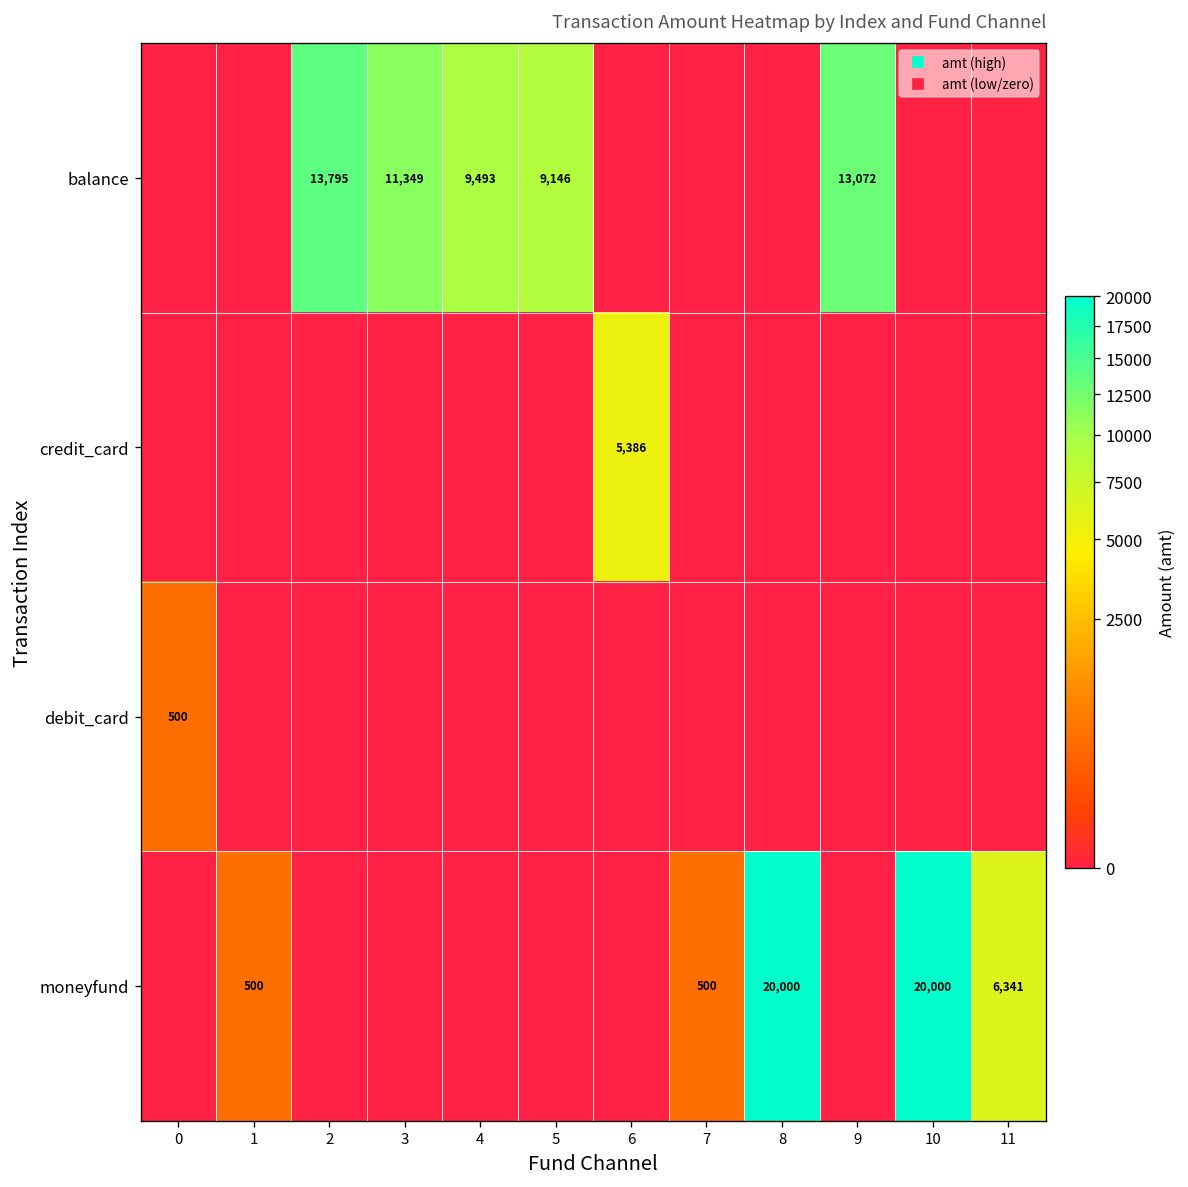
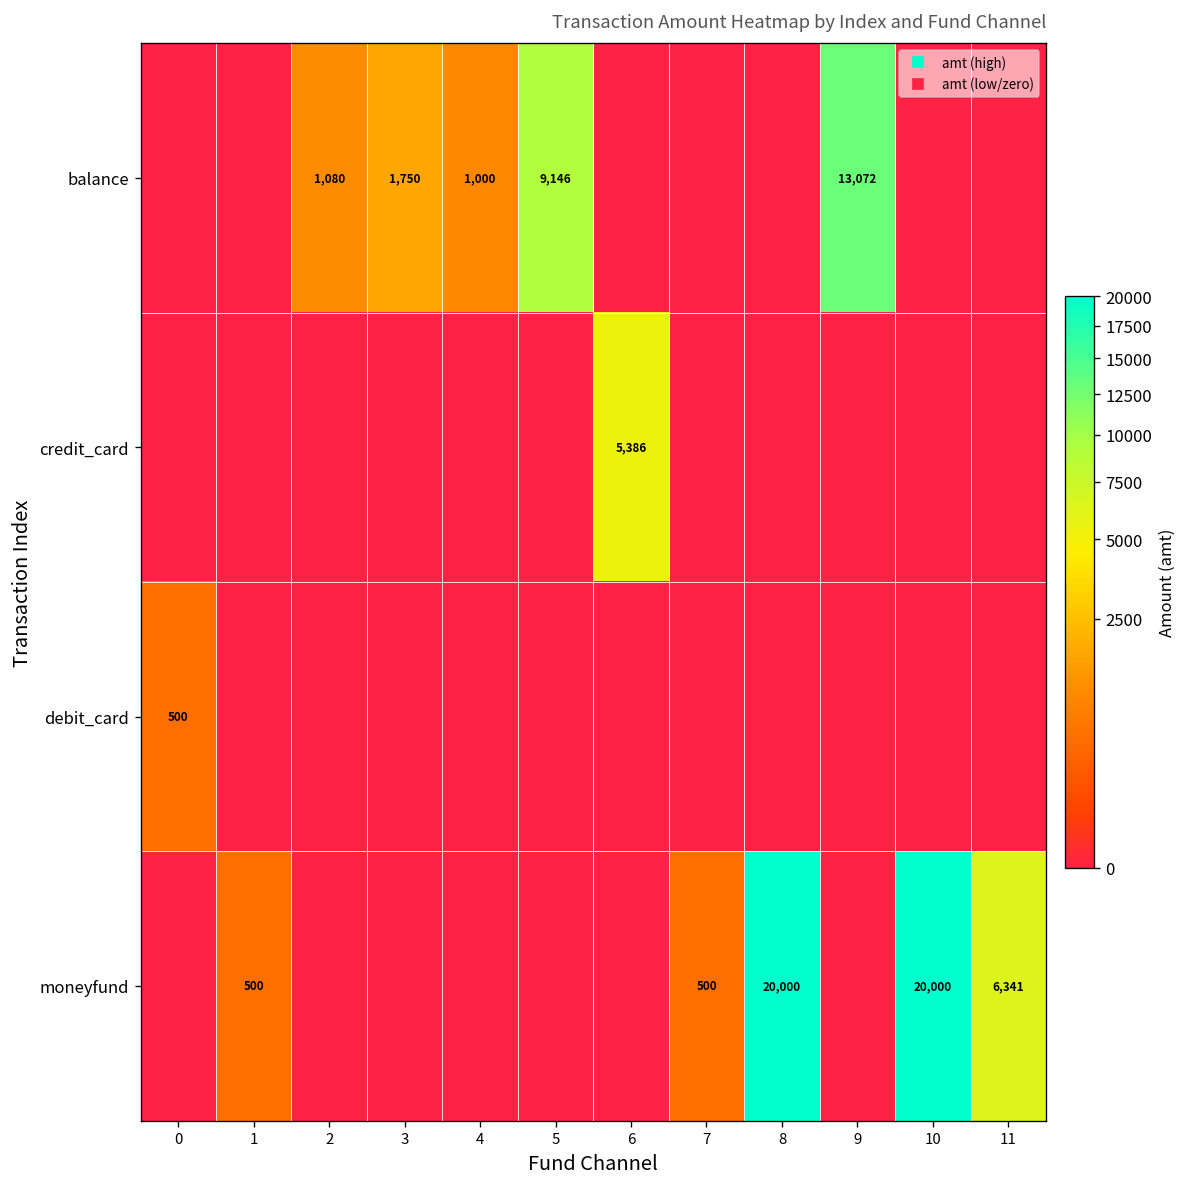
  {
    "balance": {
-     "2": "13,795",
-     "3": "11,349",
-     "4": "9,493",
+     "2": "1,080",
+     "3": "1,750",
+     "4": "1,000",
      "5": "9,146",
      "9": "13,072"
    },
    "credit_card": {
      "6": "5,386"
    },
    "debit_card": {
      "0": "500"
    },
    "moneyfund": {
      "1": "500",
      "7": "500",
      "8": "20,000",
      "10": "20,000",
      "11": "6,341"
    }
  }
